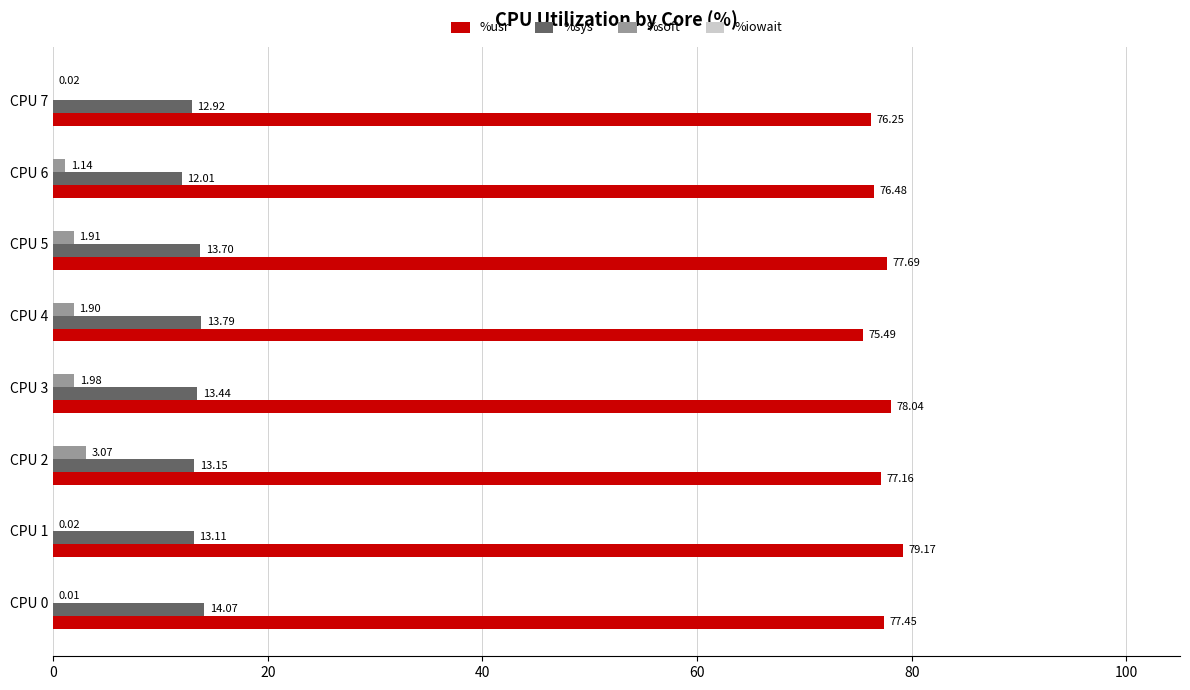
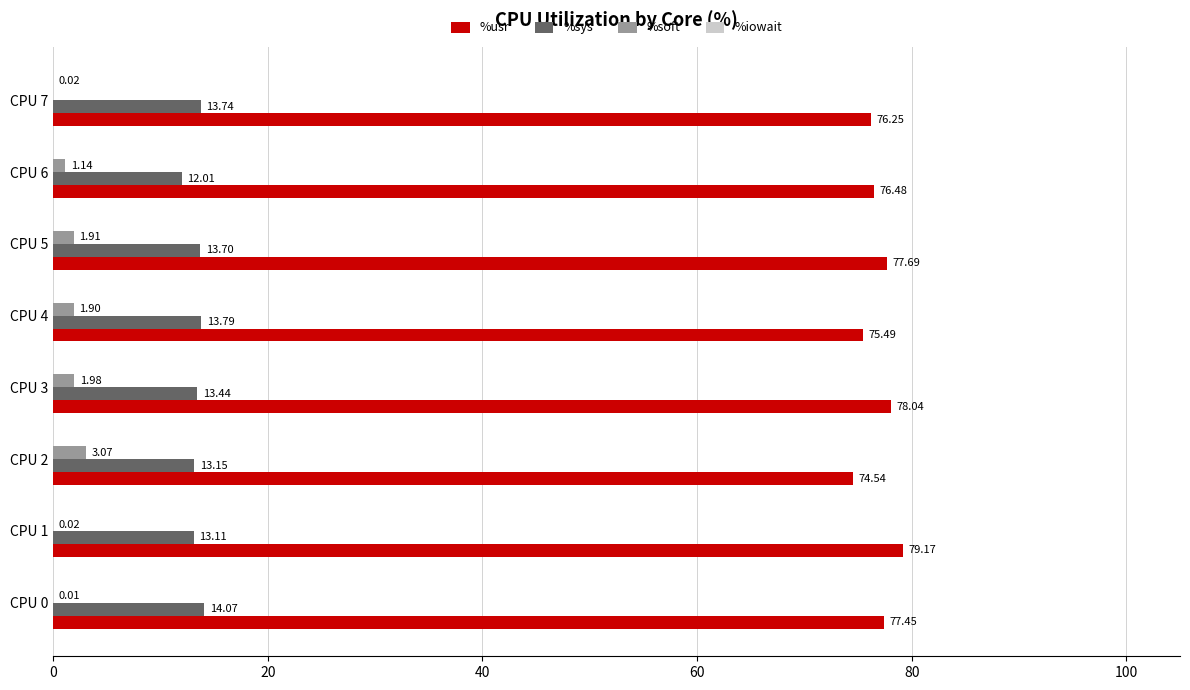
  {
    "%usr": {
      "CPU 7": 76.25,
      "CPU 6": 76.48,
      "CPU 5": 77.69,
      "CPU 4": 75.49,
      "CPU 3": 78.04,
-     "CPU 2": 77.16,
+     "CPU 2": 74.54,
      "CPU 1": 79.17,
      "CPU 0": 77.45
    },
    "%sys": {
-     "CPU 7": 12.92,
+     "CPU 7": 13.74,
      "CPU 6": 12.01,
      "CPU 5": 13.70,
      "CPU 4": 13.79,
      "CPU 3": 13.44,
      "CPU 2": 13.15,
      "CPU 1": 13.11,
      "CPU 0": 14.07
    },
    "%soft": {
      "CPU 6": 1.14,
      "CPU 5": 1.91,
      "CPU 4": 1.90,
      "CPU 3": 1.98,
      "CPU 2": 3.07,
      "CPU 1": 0.02,
      "CPU 0": 0.01
    },
    "%iowait": {
      "CPU 7": 0.02
    }
  }
